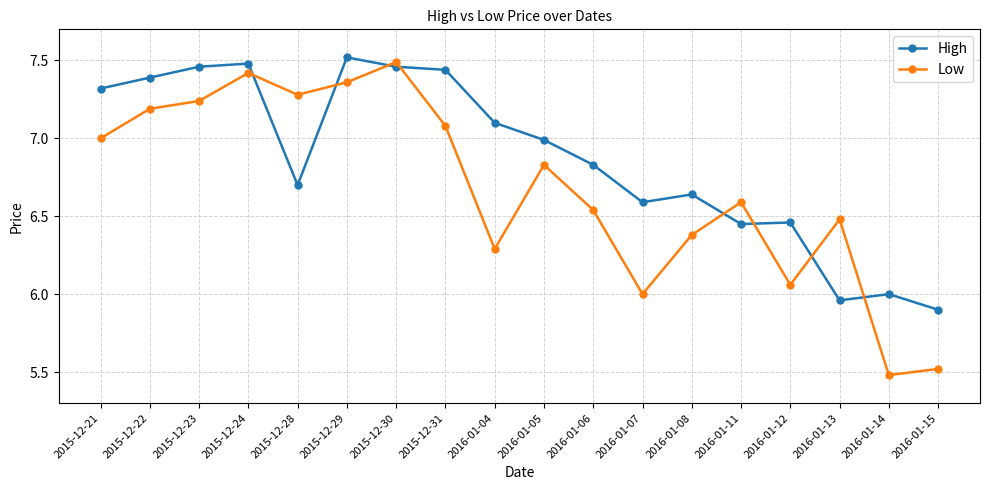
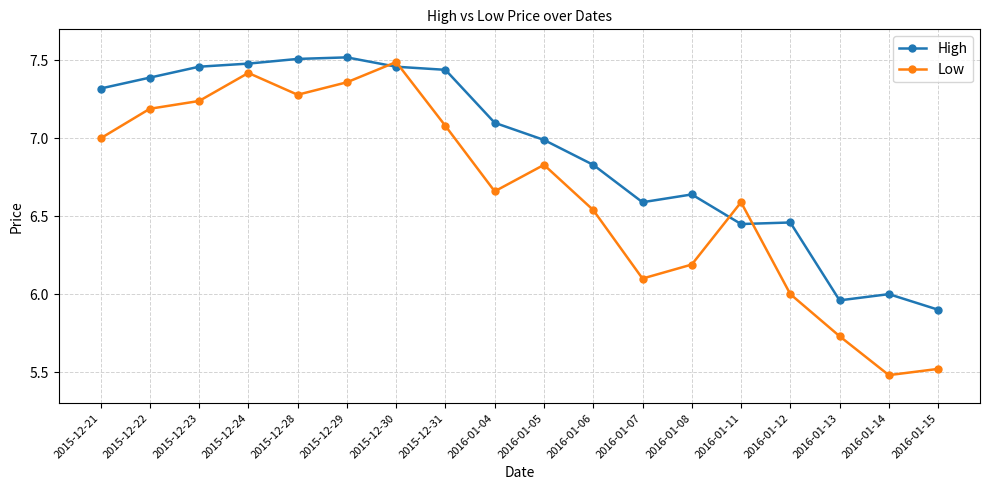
  {
    "High": {
      "2015-12-21": 7.32,
      "2015-12-22": 7.39,
      "2015-12-23": 7.46,
      "2015-12-24": 7.48,
-     "2015-12-28": 6.70,
+     "2015-12-28": 7.51,
      "2015-12-29": 7.52,
      "2015-12-30": 7.46,
      "2015-12-31": 7.44,
      "2016-01-04": 7.10,
      "2016-01-05": 6.99,
      "2016-01-06": 6.83,
      "2016-01-07": 6.59,
      "2016-01-08": 6.64,
      "2016-01-11": 6.45,
      "2016-01-12": 6.46,
      "2016-01-13": 5.96,
      "2016-01-14": 6.00,
      "2016-01-15": 5.90
    },
    "Low": {
      "2015-12-21": 7.00,
      "2015-12-22": 7.19,
      "2015-12-23": 7.24,
      "2015-12-24": 7.42,
      "2015-12-28": 7.28,
      "2015-12-29": 7.36,
      "2015-12-30": 7.49,
      "2015-12-31": 7.08,
-     "2016-01-04": 6.29,
+     "2016-01-04": 6.66,
      "2016-01-05": 6.83,
      "2016-01-06": 6.54,
-     "2016-01-07": 6.0,
-     "2016-01-08": 6.38,
+     "2016-01-07": 6.1,
+     "2016-01-08": 6.19,
      "2016-01-11": 6.59,
-     "2016-01-12": 6.06,
-     "2016-01-13": 6.48,
+     "2016-01-12": 6.00,
+     "2016-01-13": 5.73,
      "2016-01-14": 5.48,
      "2016-01-15": 5.52
    }
  }
